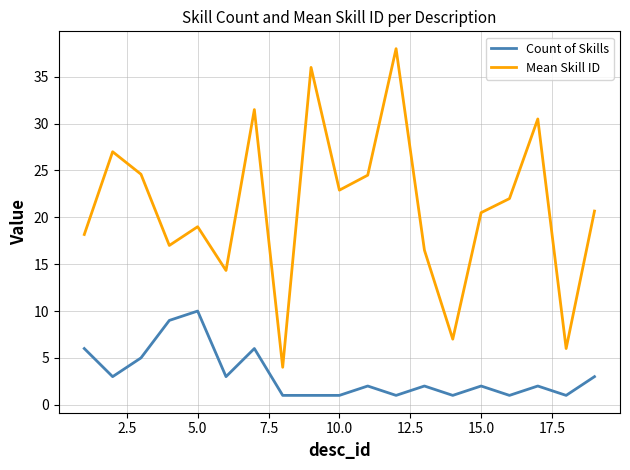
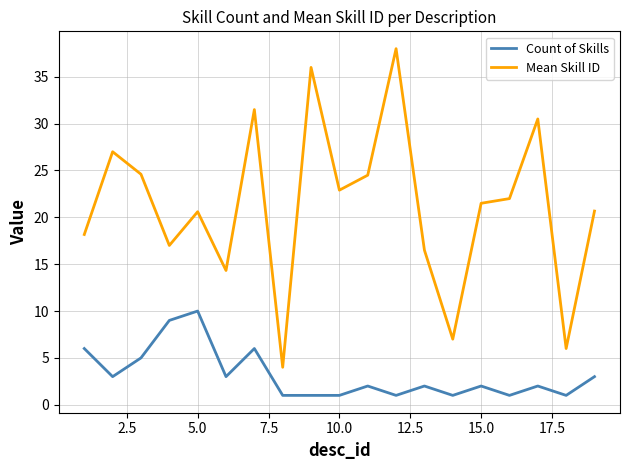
  {
    "Count of Skills": {
      "5.0": 10,
      "10.0": 1,
      "15.0": 2
    },
    "Mean Skill ID": {
-     "5.0": 19,
+     "5.0": 21,
      "10.0": 23,
-     "15.0": 21
+     "15.0": 22
    }
  }
